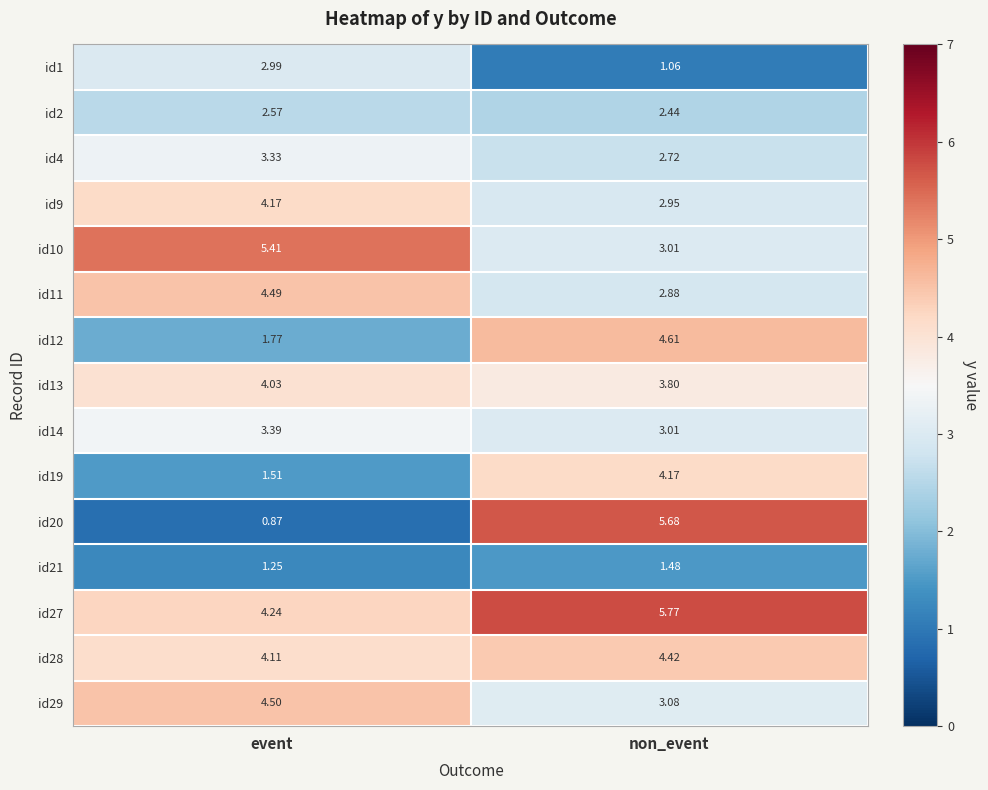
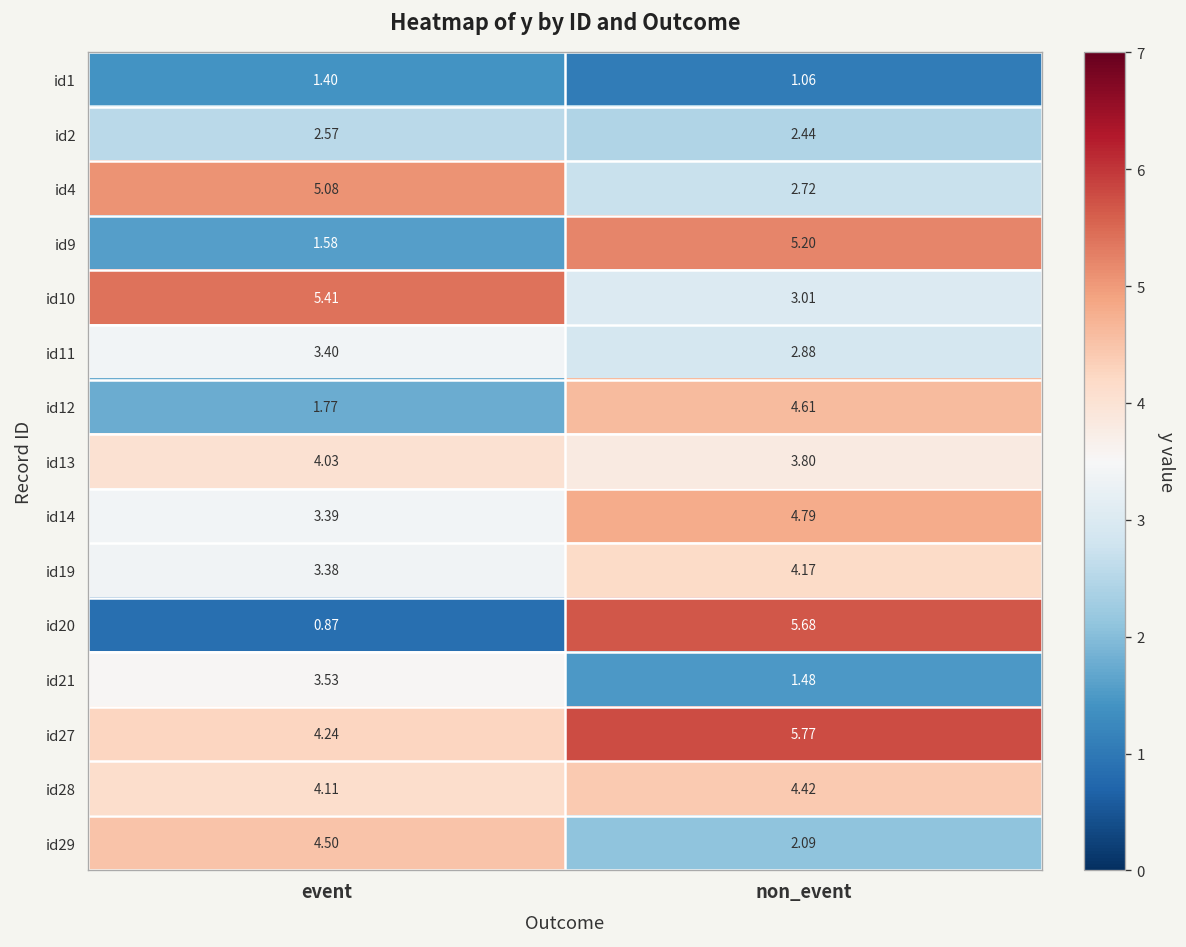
  {
    "id1": {
-     "event": 2.99,
+     "event": 1.40,
      "non_event": 1.06
    },
    "id2": {
      "event": 2.57,
      "non_event": 2.44
    },
    "id4": {
-     "event": 3.33,
+     "event": 5.08,
      "non_event": 2.72
    },
    "id9": {
-     "event": 4.17,
-     "non_event": 2.95
+     "event": 1.58,
+     "non_event": 5.20
    },
    "id10": {
      "event": 5.41,
      "non_event": 3.01
    },
    "id11": {
-     "event": 4.49,
+     "event": 3.40,
      "non_event": 2.88
    },
    "id12": {
      "event": 1.77,
      "non_event": 4.61
    },
    "id13": {
      "event": 4.03,
      "non_event": 3.80
    },
    "id14": {
      "event": 3.39,
-     "non_event": 3.01
+     "non_event": 4.79
    },
    "id19": {
-     "event": 1.51,
+     "event": 3.38,
      "non_event": 4.17
    },
    "id20": {
      "event": 0.87,
      "non_event": 5.68
    },
    "id21": {
-     "event": 1.25,
+     "event": 3.53,
      "non_event": 1.48
    },
    "id27": {
      "event": 4.24,
      "non_event": 5.77
    },
    "id28": {
      "event": 4.11,
      "non_event": 4.42
    },
    "id29": {
      "event": 4.50,
-     "non_event": 3.08
+     "non_event": 2.09
    }
  }
